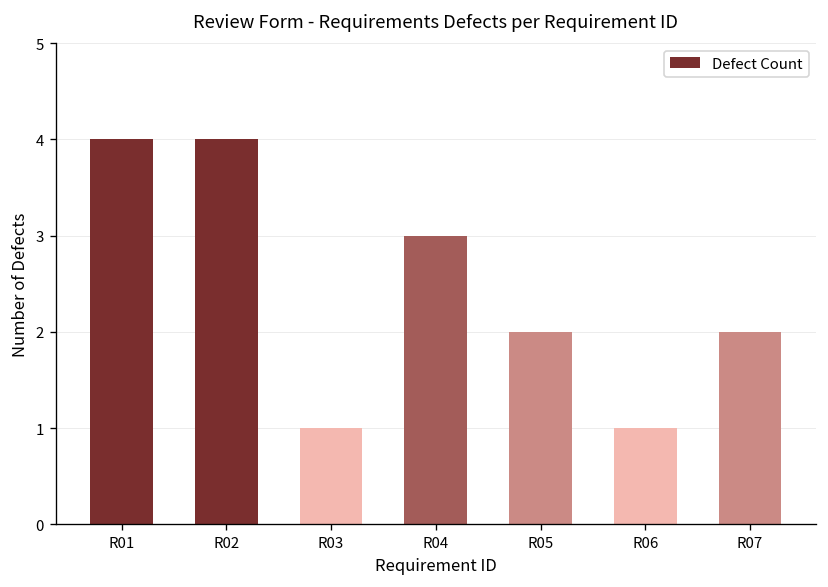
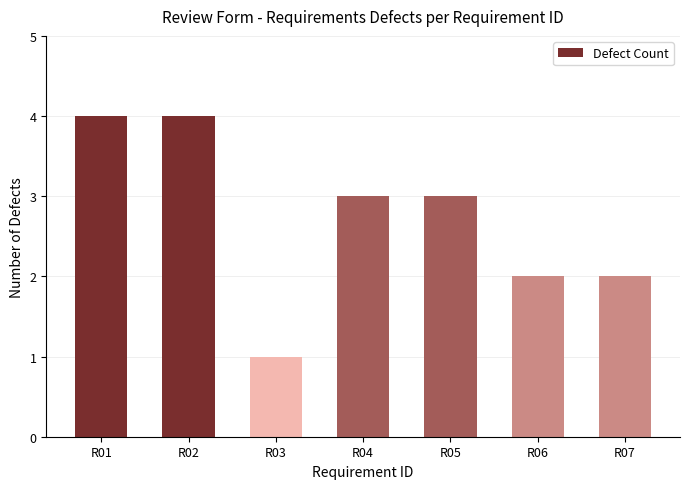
  {
    "R01": 4,
    "R02": 4,
    "R03": 1,
    "R04": 3,
-   "R05": 2,
-   "R06": 1,
+   "R05": 3,
+   "R06": 2,
    "R07": 2
  }
